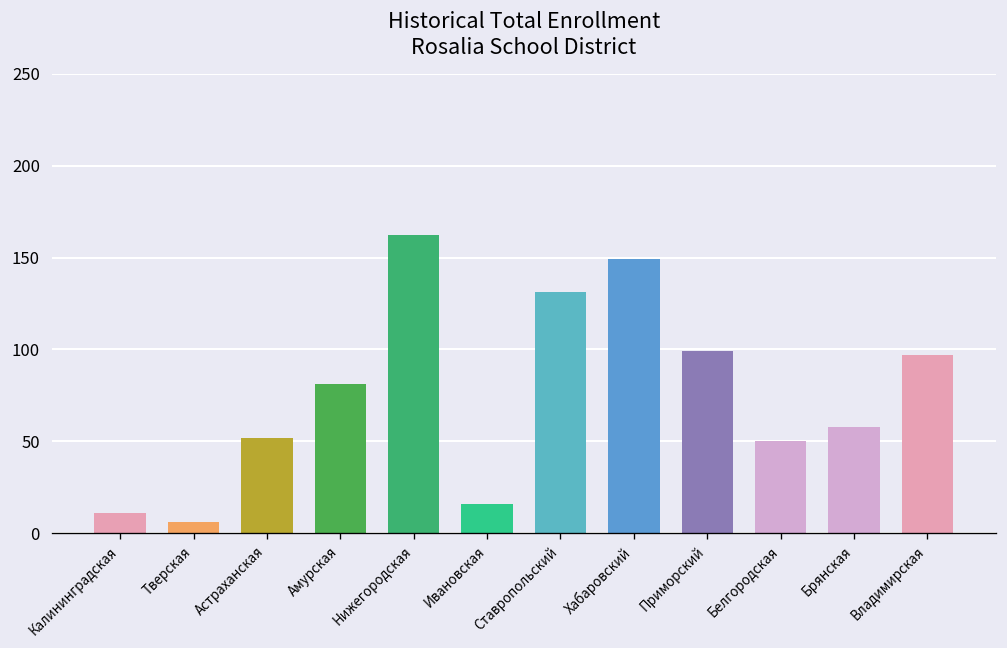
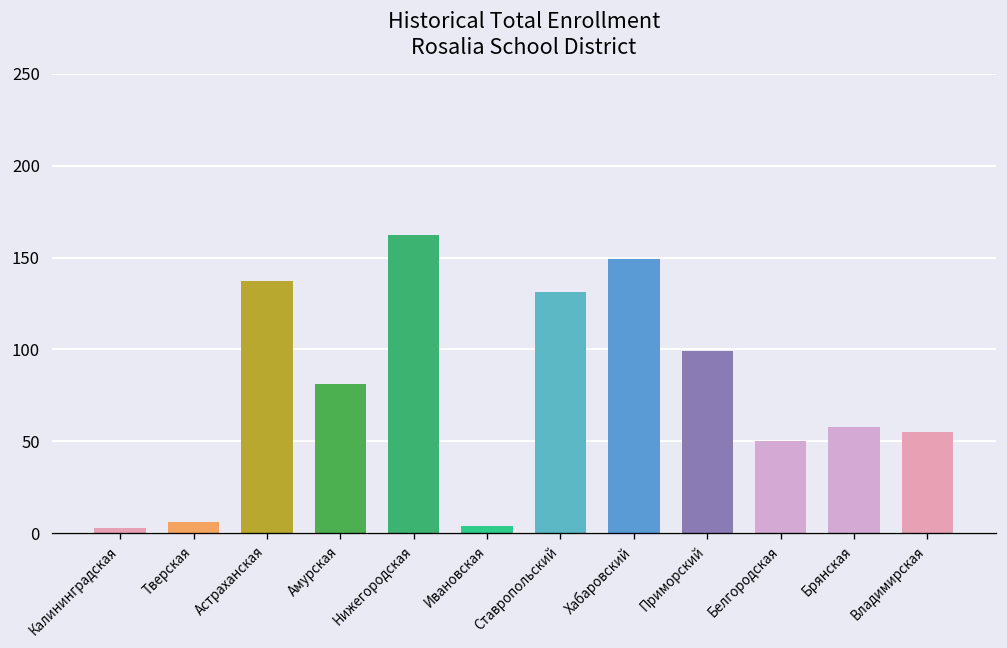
  {
-   "Калининградская": 11,
+   "Калининградская": 3,
    "Тверская": 6,
-   "Астраханская": 52,
+   "Астраханская": 137,
    "Амурская": 81,
    "Нижегородская": 162,
-   "Ивановская": 16,
+   "Ивановская": 4,
    "Ставропольский": 131,
    "Хабаровский": 149,
    "Приморский": 99,
    "Белгородская": 50,
    "Брянская": 58,
-   "Владимирская": 97
+   "Владимирская": 55
  }
